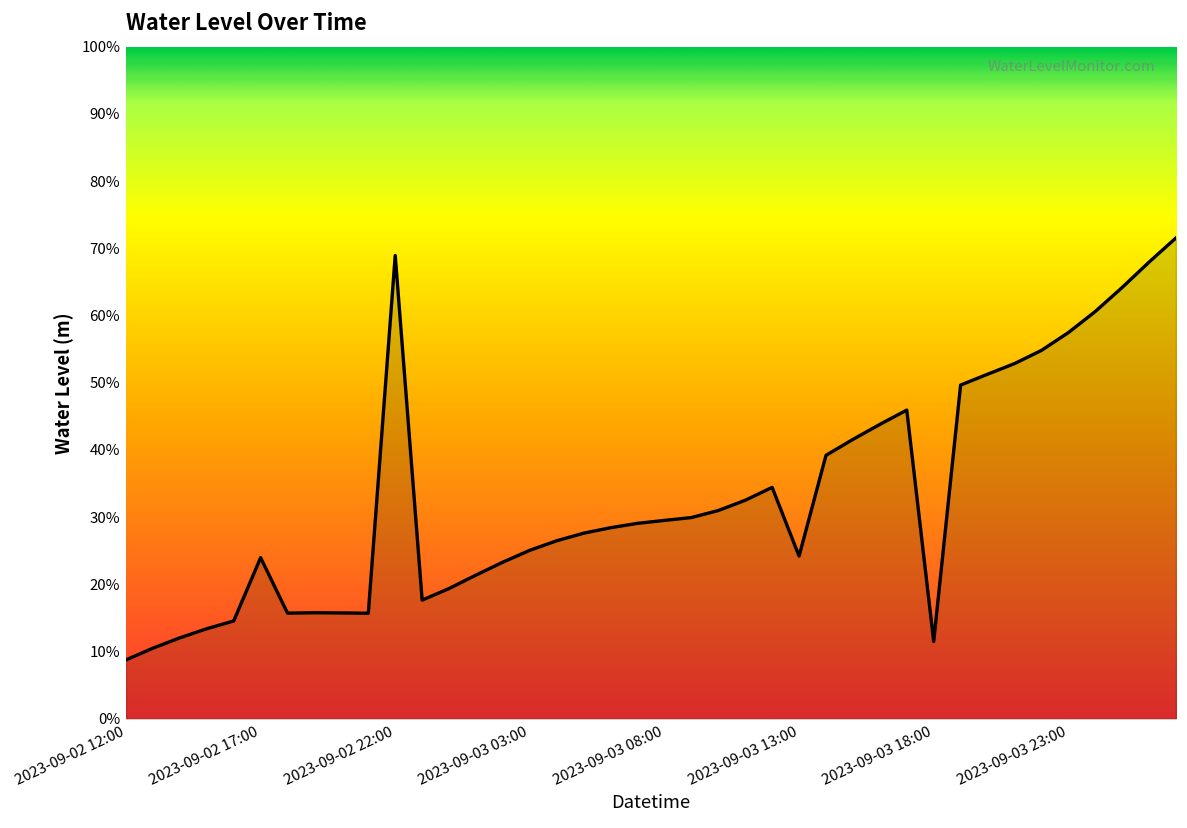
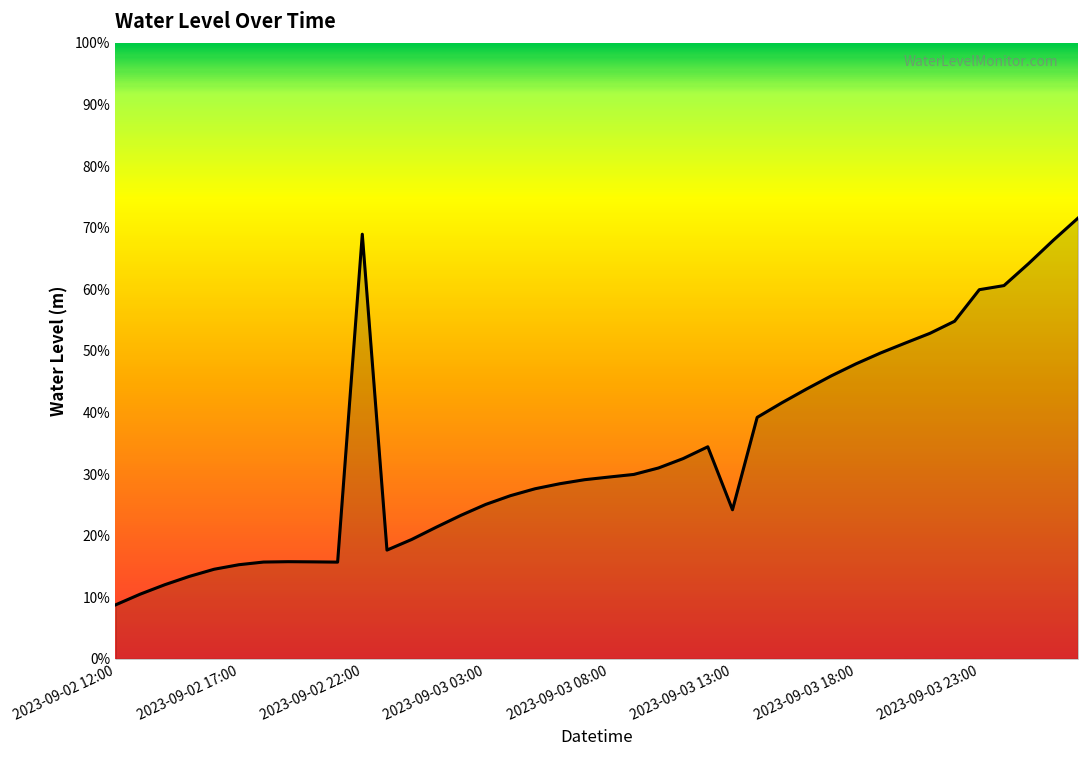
  {
    "2023-09-02 12:00": "9%",
-   "2023-09-02 17:00": "24%",
+   "2023-09-02 17:00": "15%",
    "2023-09-02 22:00": "69%",
    "2023-09-03 03:00": "25%",
    "2023-09-03 08:00": "30%",
    "2023-09-03 13:00": "24%",
-   "2023-09-03 18:00": "12%",
-   "2023-09-03 23:00": "57%"
+   "2023-09-03 18:00": "48%",
+   "2023-09-03 23:00": "60%"
  }
